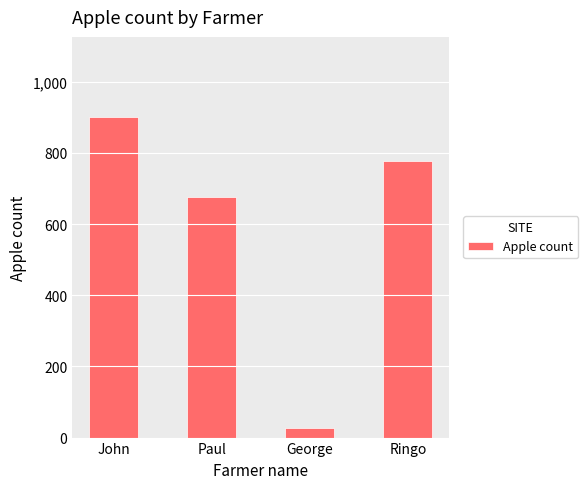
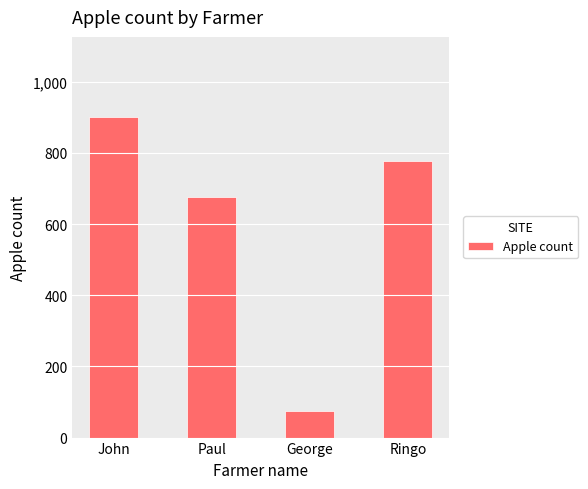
  {
    "John": 900,
    "Paul": 680,
-   "George": 30,
+   "George": 80,
    "Ringo": 780
  }
